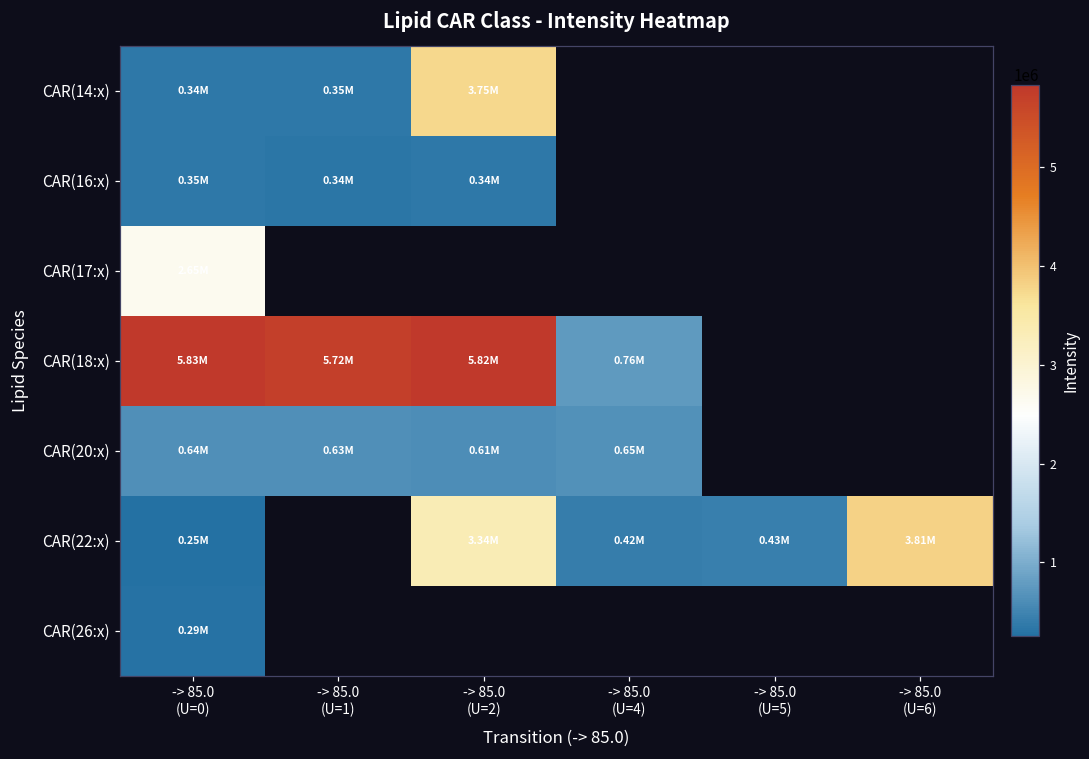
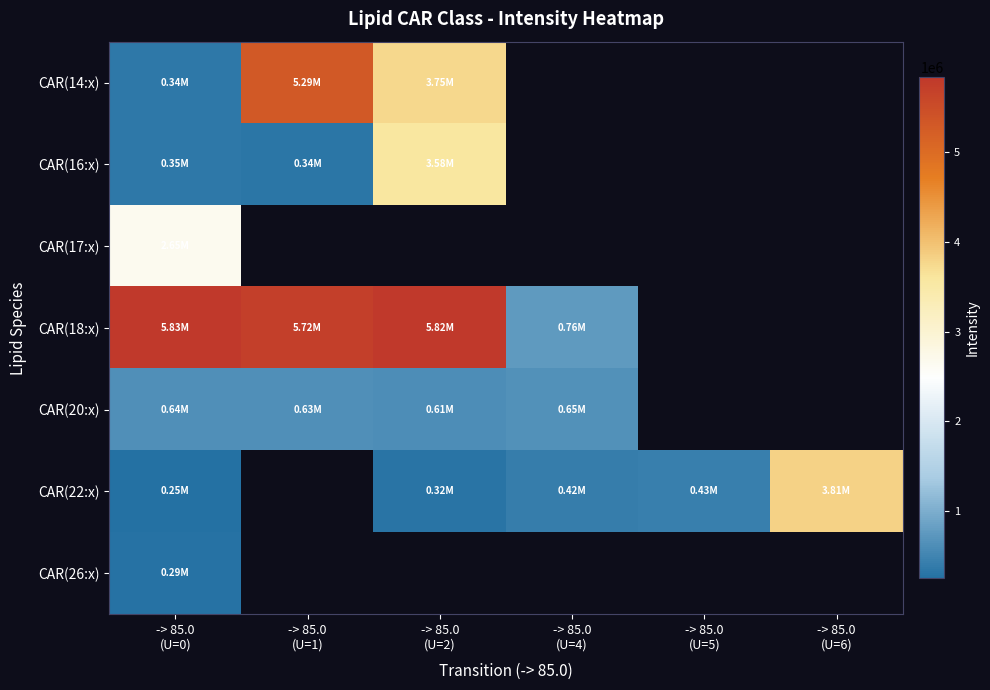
  {
    "CAR(14:x)": {
      "-> 85.0 (U=0)": "0.34M",
-     "-> 85.0 (U=1)": "0.35M",
+     "-> 85.0 (U=1)": "5.29M",
      "-> 85.0 (U=2)": "3.75M"
    },
    "CAR(16:x)": {
      "-> 85.0 (U=0)": "0.35M",
      "-> 85.0 (U=1)": "0.34M",
-     "-> 85.0 (U=2)": "0.34M"
+     "-> 85.0 (U=2)": "3.58M"
    },
    "CAR(18:x)": {
      "-> 85.0 (U=0)": "5.83M",
      "-> 85.0 (U=1)": "5.72M",
      "-> 85.0 (U=2)": "5.82M",
      "-> 85.0 (U=4)": "0.76M"
    },
    "CAR(20:x)": {
      "-> 85.0 (U=0)": "0.64M",
      "-> 85.0 (U=1)": "0.63M",
      "-> 85.0 (U=2)": "0.61M",
      "-> 85.0 (U=4)": "0.65M"
    },
    "CAR(22:x)": {
      "-> 85.0 (U=0)": "0.25M",
-     "-> 85.0 (U=2)": "3.34M",
+     "-> 85.0 (U=2)": "0.32M",
      "-> 85.0 (U=4)": "0.42M",
      "-> 85.0 (U=5)": "0.43M",
      "-> 85.0 (U=6)": "3.81M"
    },
    "CAR(26:x)": {
      "-> 85.0 (U=0)": "0.29M"
    }
  }
